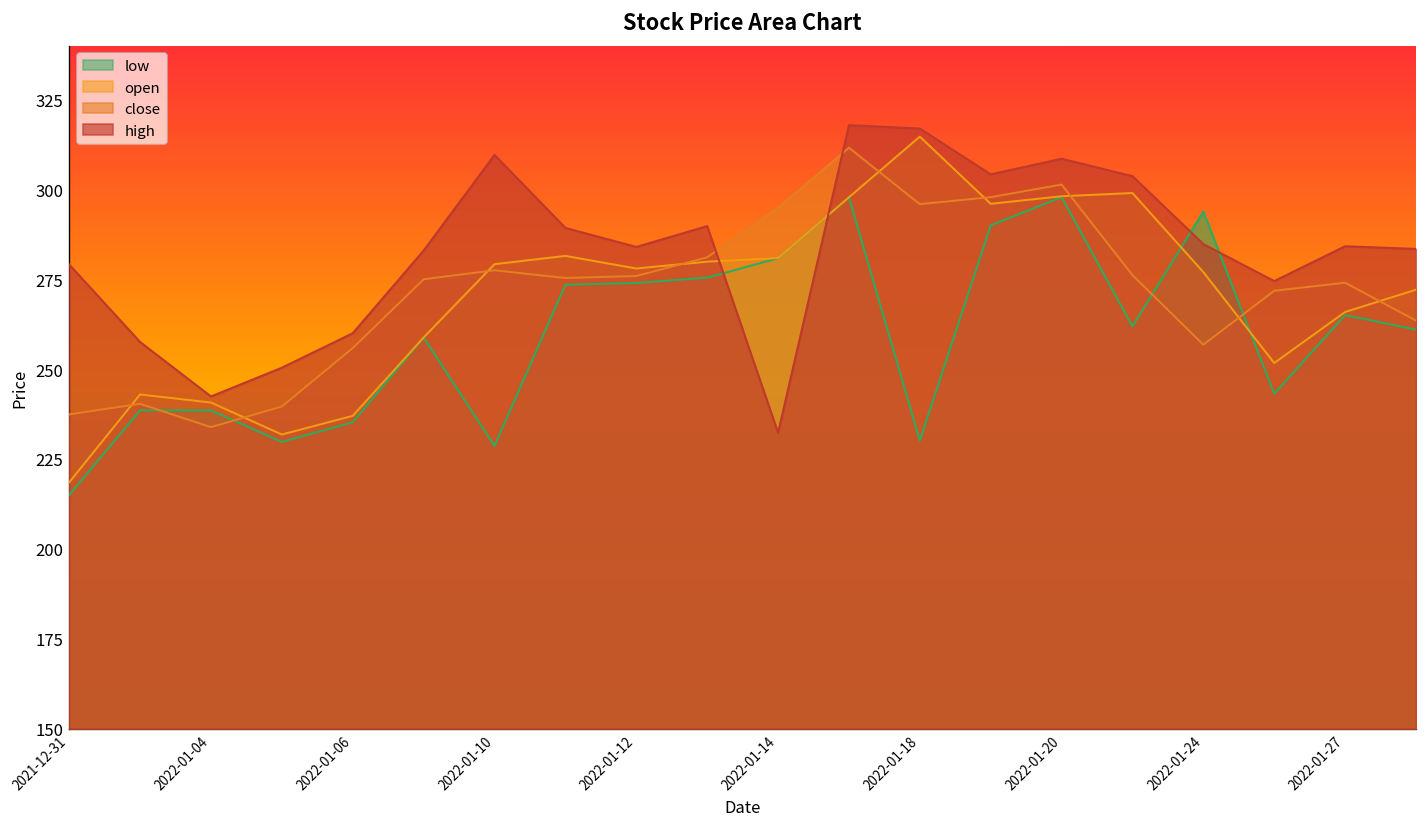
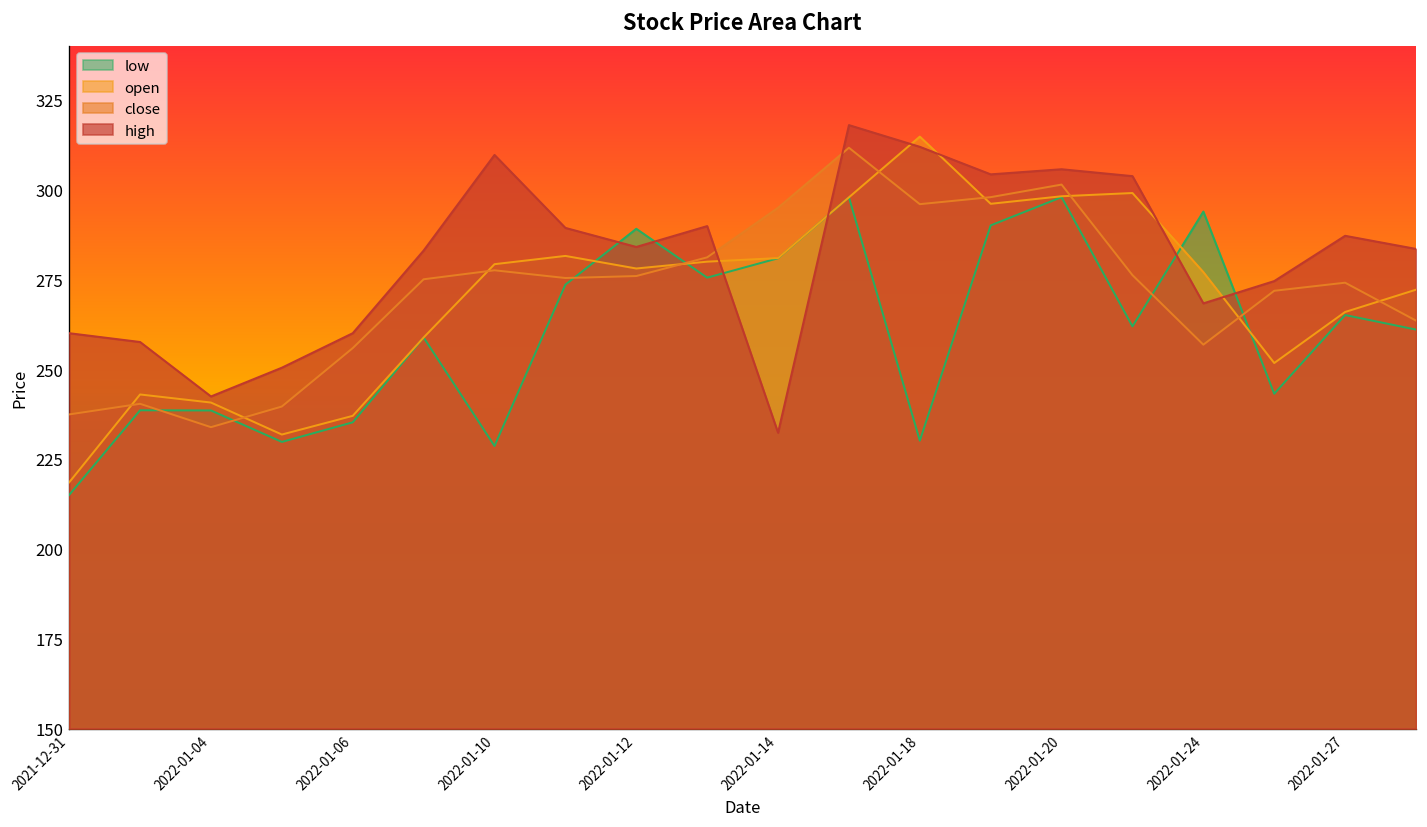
  {
    "low": {
      "2021-12-31": 215,
      "2022-01-04": 239,
      "2022-01-06": 235,
      "2022-01-10": 229,
-     "2022-01-12": 274,
+     "2022-01-12": 289,
      "2022-01-18": 230,
      "2022-01-24": 294,
      "2022-01-27": 265
    },
    "high": {
-     "2021-12-31": 279,
+     "2021-12-31": 260,
      "2022-01-04": 242,
      "2022-01-06": 260,
      "2022-01-10": 310,
      "2022-01-12": 284,
      "2022-01-14": 232,
-     "2022-01-18": 317,
-     "2022-01-20": 309,
-     "2022-01-24": 285,
-     "2022-01-27": 284
+     "2022-01-18": 312,
+     "2022-01-20": 306,
+     "2022-01-24": 268,
+     "2022-01-27": 287
    }
  }
